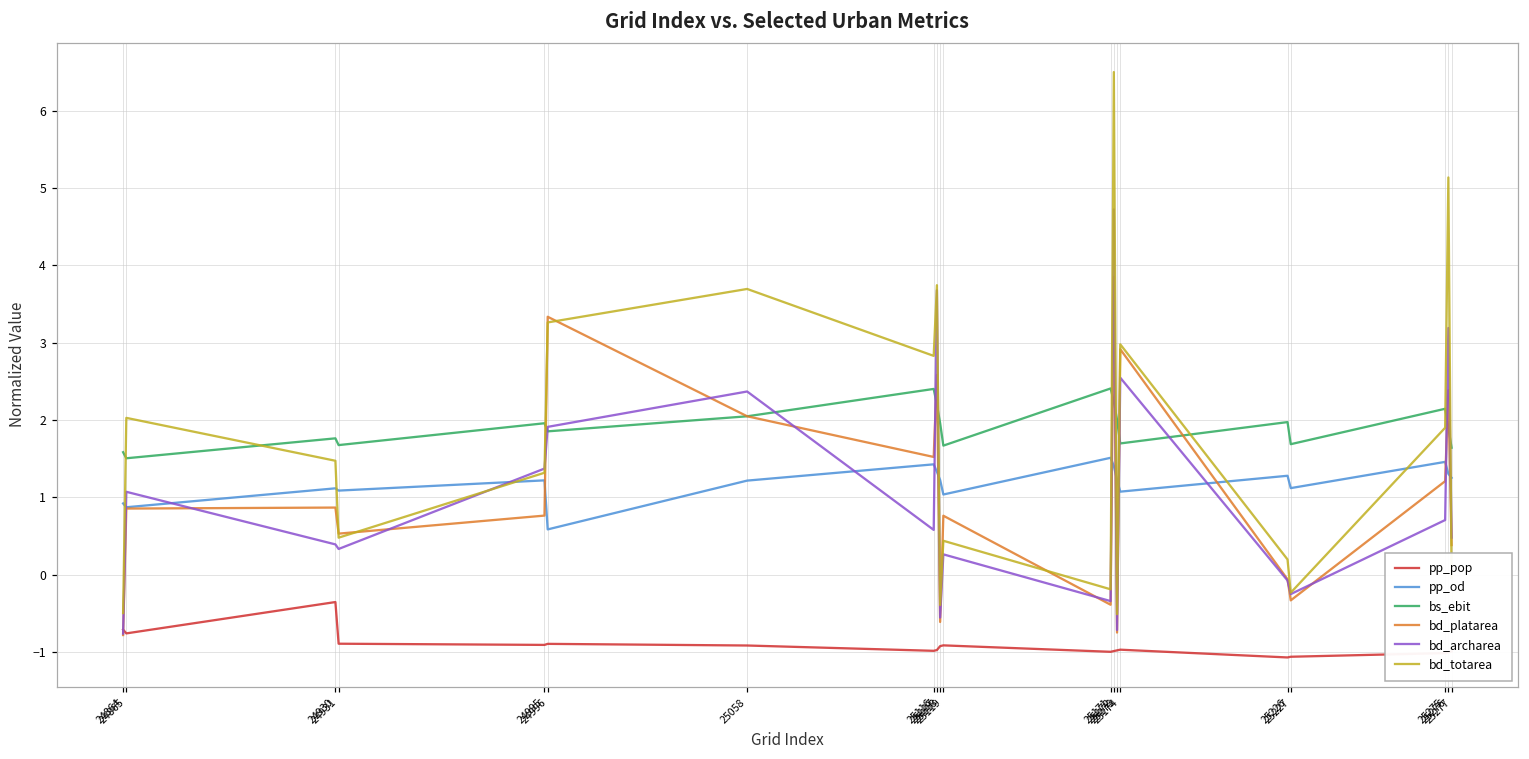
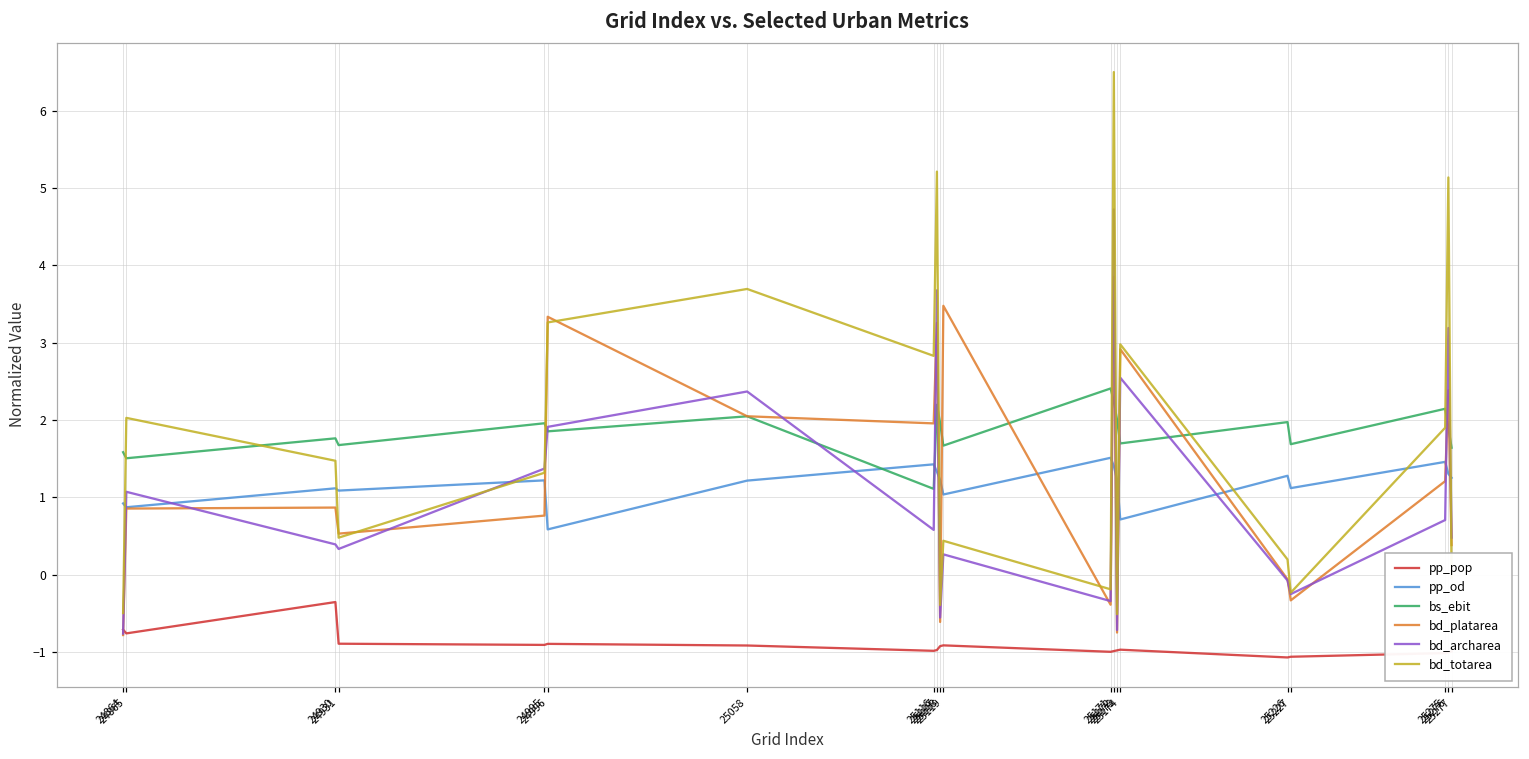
  {
    "pp_pop": {
      "24864": -0.7,
      "24865": -0.8,
      "24930": -0.4,
      "24931": -0.9,
      "24995": -0.9,
      "24996": -0.9,
      "25058": -0.9,
      "25116": -1.0,
      "25117": -1.0,
      "25118": -0.9,
      "25119": -0.9,
      "25171": -1.0,
      "25172": -1.0,
      "25173": -1.0,
      "25174": -1.0,
      "25226": -1.1,
      "25227": -1.1
    },
    "pp_od": {
      "24864": 0.9,
      "24930": 1.1,
      "24931": 1.1,
      "24995": 1.2,
      "24996": 0.6,
      "25058": 1.2,
      "25116": 1.4,
      "25117": 1.3,
      "25118": 1.2,
      "25119": 1.0,
      "25171": 1.5,
      "25172": 1.4,
      "25173": 1.2,
-     "25174": 1.1,
+     "25174": 0.7,
      "25226": 1.3,
      "25227": 1.1,
      "25275": 1.5,
      "25276": 1.3,
      "25277": 1.3
    },
    "bs_ebit": {
      "24864": 1.6,
      "24865": 1.5,
      "24930": 1.8,
      "24931": 1.7,
      "24995": 2.0,
      "24996": 1.9,
-     "25116": 2.4,
+     "25116": 1.1,
      "25117": 2.2,
      "25118": 2.0,
      "25119": 1.7,
      "25171": 2.4,
      "25172": 2.2,
      "25173": 2.0,
      "25174": 1.7,
      "25226": 2.0,
      "25227": 1.7,
      "25275": 2.1,
      "25276": 1.9,
      "25277": 1.6
    },
    "bd_platarea": {
      "24930": 0.9,
      "24931": 0.5,
      "24995": 0.8,
      "24996": 3.3,
-     "25116": 1.5,
-     "25117": 2.6,
+     "25116": 2.0,
+     "25117": 3.3,
      "25118": -0.6,
-     "25119": 0.8,
+     "25119": 3.5,
      "25171": -0.4,
      "25172": 3.9,
      "25174": 2.9,
      "25227": -0.3,
      "25275": 1.2,
      "25276": 2.4,
      "25277": 0.4
    },
    "bd_archarea": {
      "24865": 1.1,
      "24930": 0.4,
      "24931": 0.3,
      "24995": 1.4,
      "24996": 1.9,
      "25058": 2.4,
      "25116": 0.6,
      "25117": 3.7,
      "25118": -0.6,
      "25119": 0.3,
      "25171": -0.3,
      "25172": 4.7,
      "25174": 2.5,
      "25275": 0.7,
      "25276": 3.2,
      "25277": 0.5
    },
    "bd_totarea": {
      "24864": -0.5,
      "24865": 2.0,
      "24930": 1.5,
      "24931": 0.5,
      "24995": 1.3,
      "24996": 3.3,
      "25058": 3.7,
      "25116": 2.8,
-     "25117": 3.7,
+     "25117": 5.2,
      "25118": -0.4,
      "25119": 0.4,
      "25171": -0.2,
      "25172": 6.5,
      "25173": -0.5,
      "25174": 3.0,
      "25226": 0.2,
      "25275": 1.9,
      "25276": 5.1
    }
  }
